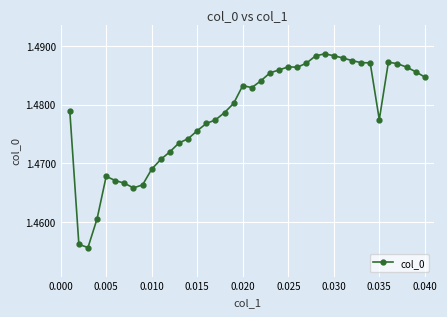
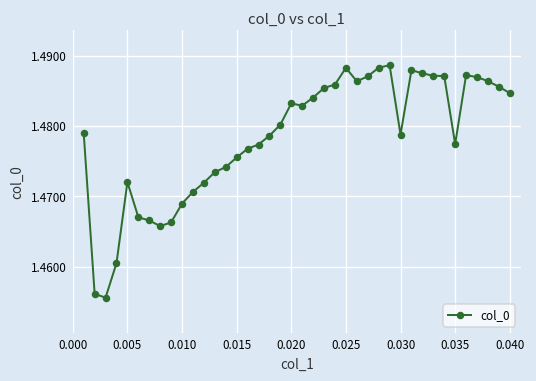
  {
-   "0.005": 1.468,
+   "0.005": 1.472,
    "0.010": 1.469,
    "0.015": 1.476,
    "0.020": 1.483,
-   "0.025": 1.486,
-   "0.030": 1.488,
+   "0.025": 1.488,
+   "0.030": 1.479,
    "0.035": 1.477,
    "0.040": 1.485
  }
